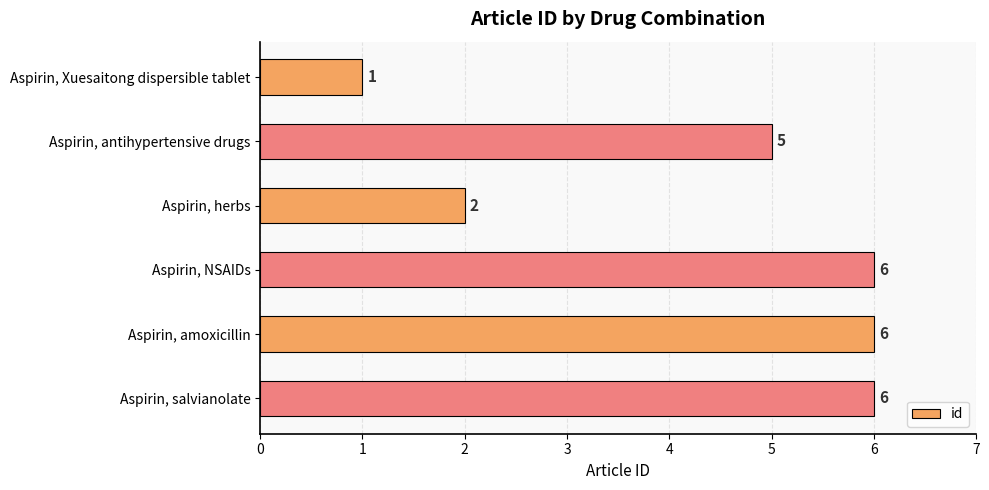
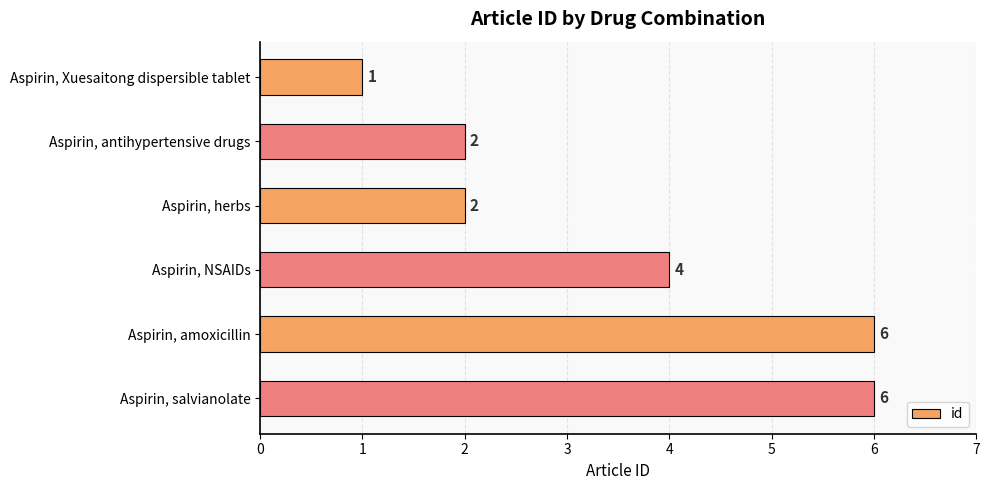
  {
    "Aspirin, Xuesaitong dispersible tablet": 1,
-   "Aspirin, antihypertensive drugs": 5,
+   "Aspirin, antihypertensive drugs": 2,
    "Aspirin, herbs": 2,
-   "Aspirin, NSAIDs": 6,
+   "Aspirin, NSAIDs": 4,
    "Aspirin, amoxicillin": 6,
    "Aspirin, salvianolate": 6
  }
